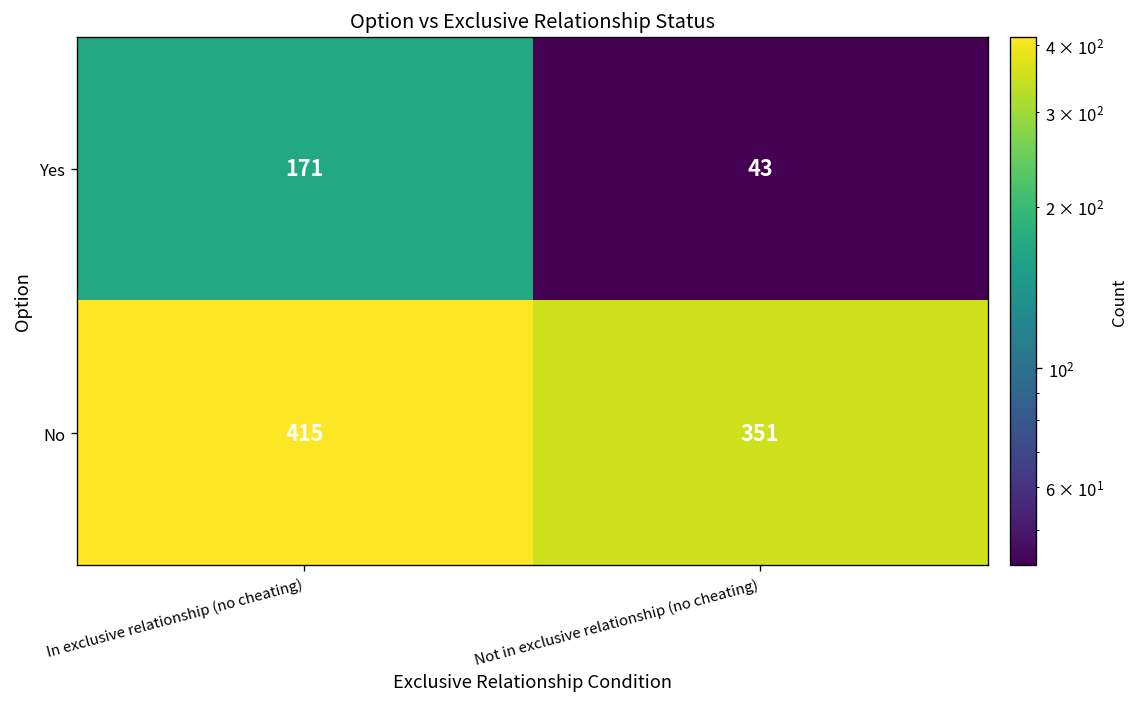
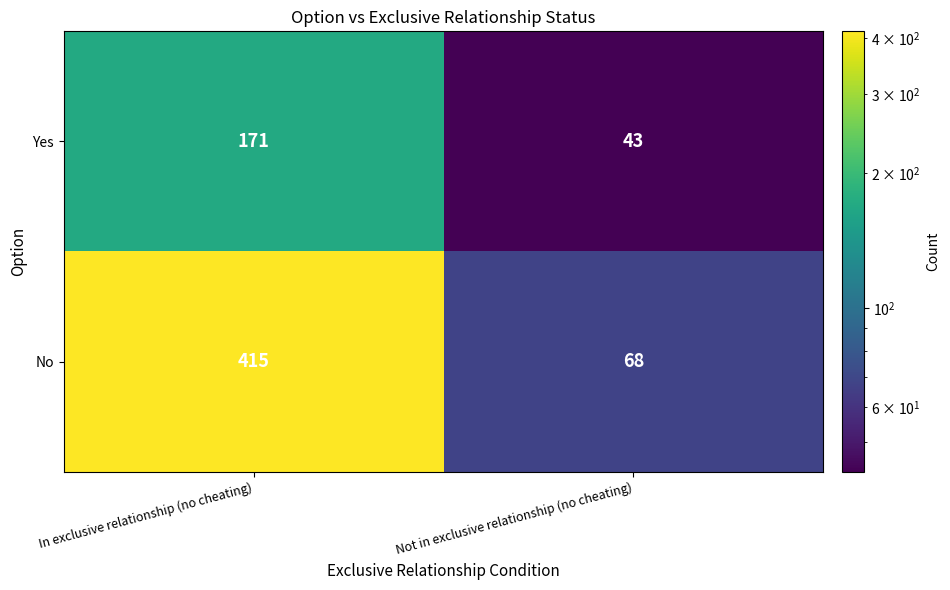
  {
    "Yes": {
      "In exclusive relationship (no cheating)": 171,
      "Not in exclusive relationship (no cheating)": 43
    },
    "No": {
      "In exclusive relationship (no cheating)": 415,
-     "Not in exclusive relationship (no cheating)": 351
+     "Not in exclusive relationship (no cheating)": 68
    }
  }
